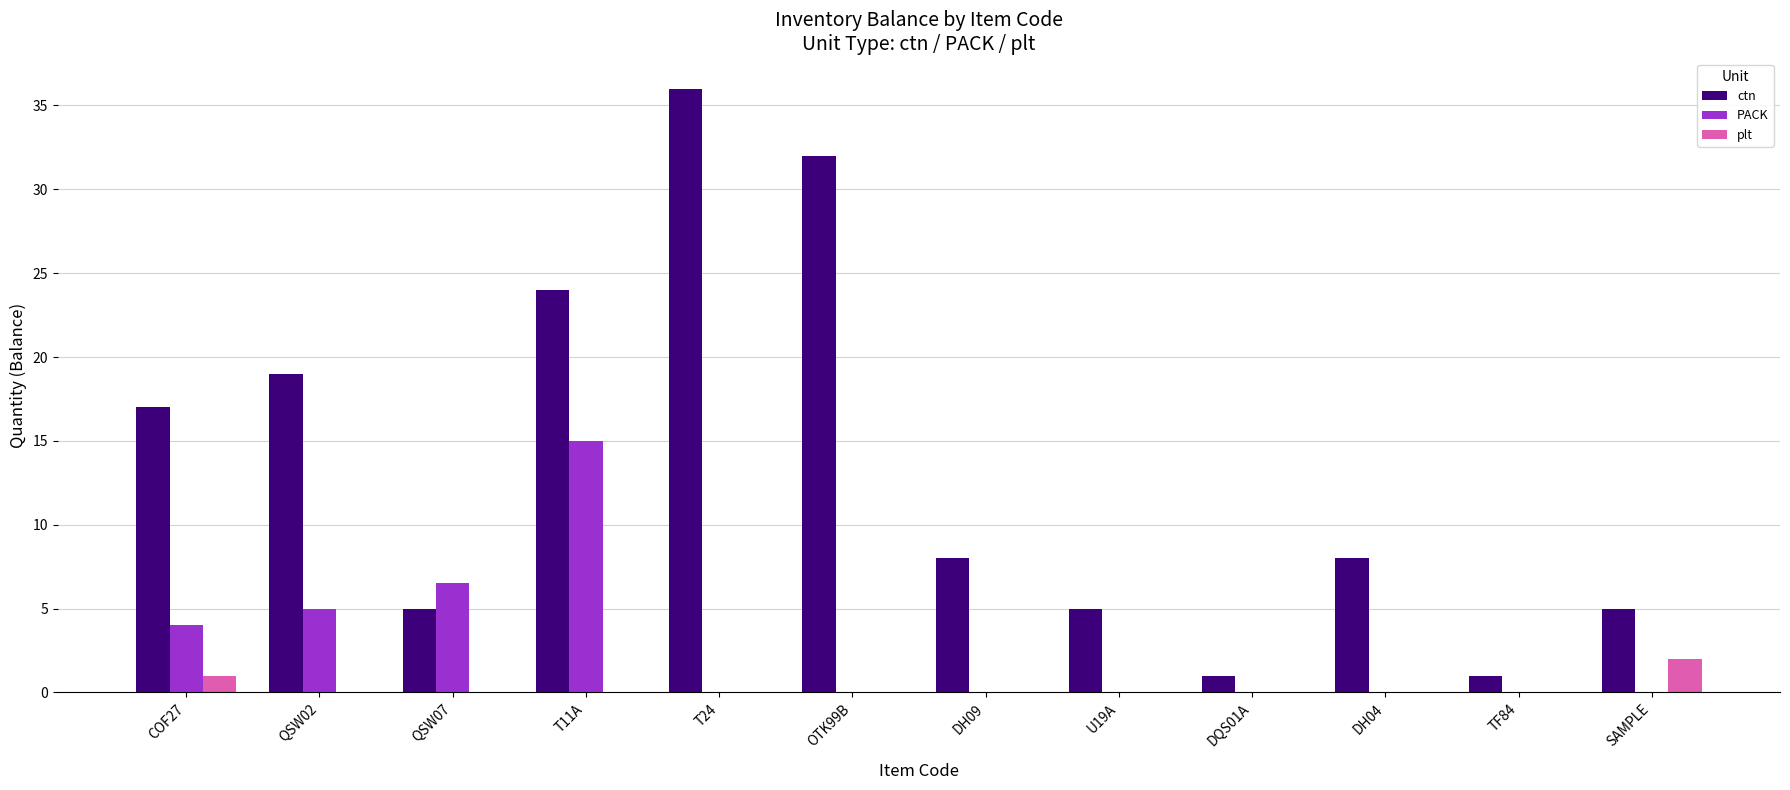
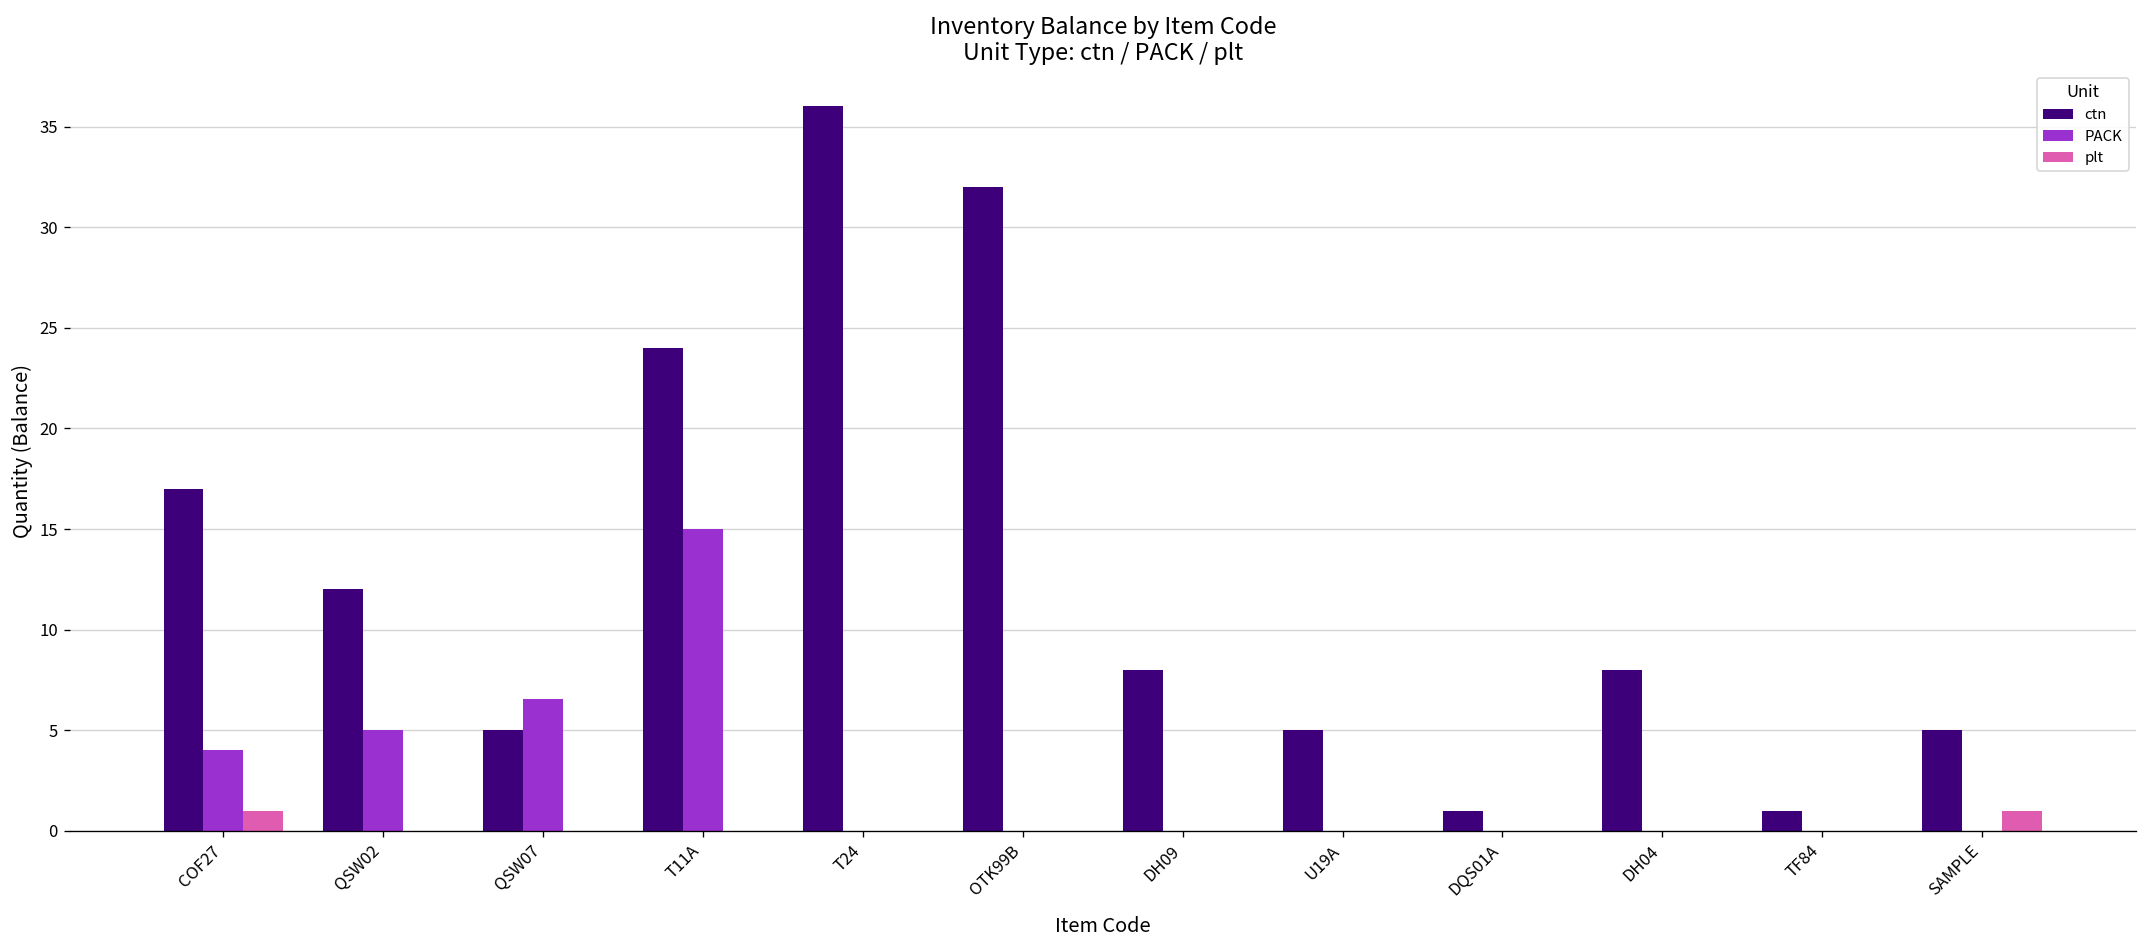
  {
    "ctn": {
      "COF27": 17,
-     "QSW02": 19,
+     "QSW02": 12,
      "QSW07": 5,
      "T11A": 24,
      "T24": 36,
      "OTK99B": 32,
      "DH09": 8,
      "U19A": 5,
      "DQS01A": 1,
      "DH04": 8,
      "TF84": 1,
      "SAMPLE": 5
    },
    "PACK": {
      "COF27": 4,
      "QSW02": 5,
      "QSW07": 6.6,
      "T11A": 15,
      "T24": 0,
      "OTK99B": 0,
      "DH09": 0,
      "U19A": 0,
      "DQS01A": 0,
      "DH04": 0,
      "TF84": 0,
      "SAMPLE": 0
    },
    "plt": {
      "COF27": 1,
      "QSW02": 0,
      "QSW07": 0,
      "T11A": 0,
      "T24": 0,
      "OTK99B": 0,
      "DH09": 0,
      "U19A": 0,
      "DQS01A": 0,
      "DH04": 0,
      "TF84": 0,
-     "SAMPLE": 2
+     "SAMPLE": 1
    }
  }
